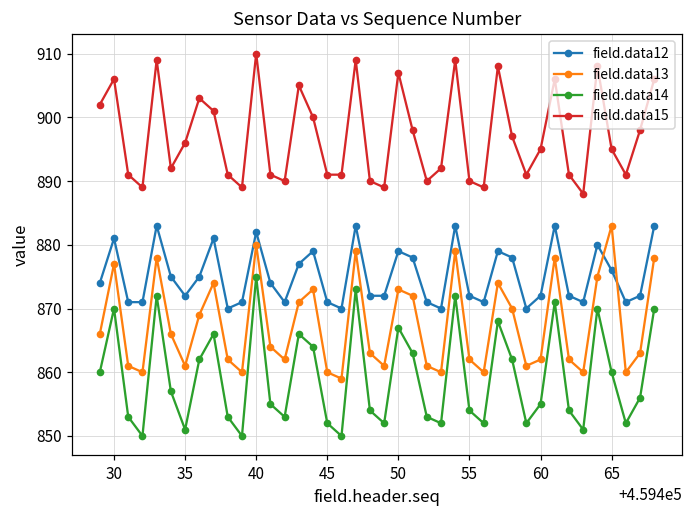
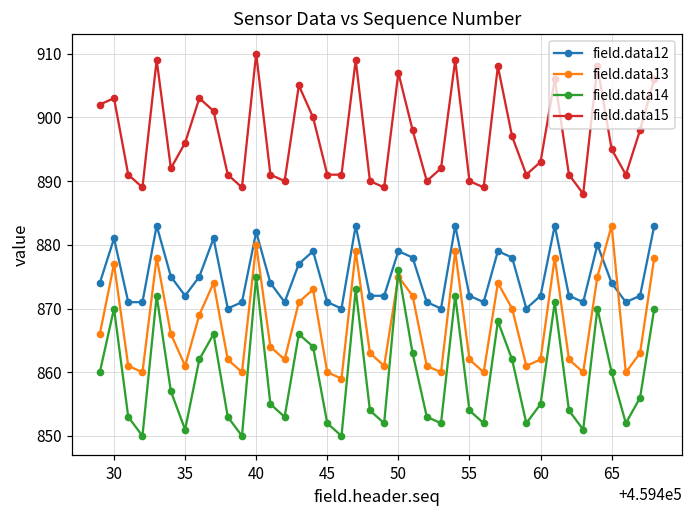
  {
    "field.data12": {
      "30": 881,
      "35": 872,
      "40": 882,
      "45": 871,
      "50": 879,
      "55": 872,
      "60": 872,
-     "65": 876
+     "65": 874
    },
    "field.data13": {
      "30": 877,
      "35": 861,
      "40": 880,
      "45": 860,
-     "50": 873,
+     "50": 875,
      "55": 862,
      "60": 862,
      "65": 883
    },
    "field.data14": {
      "30": 870,
      "35": 851,
      "40": 875,
      "45": 852,
-     "50": 867,
+     "50": 876,
      "55": 854,
      "60": 855,
      "65": 860
    },
    "field.data15": {
-     "30": 906,
+     "30": 903,
      "35": 896,
      "40": 910,
      "45": 891,
      "50": 907,
      "55": 890,
-     "60": 895,
+     "60": 893,
      "65": 895
    }
  }
